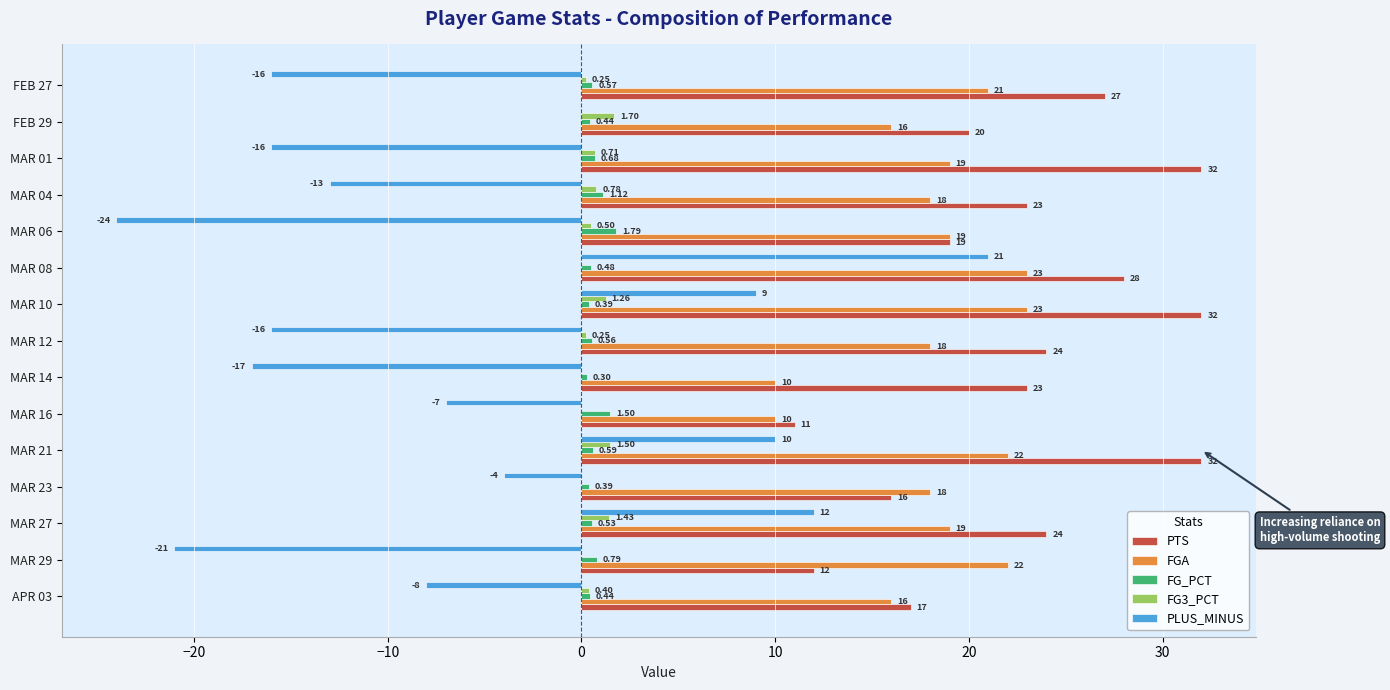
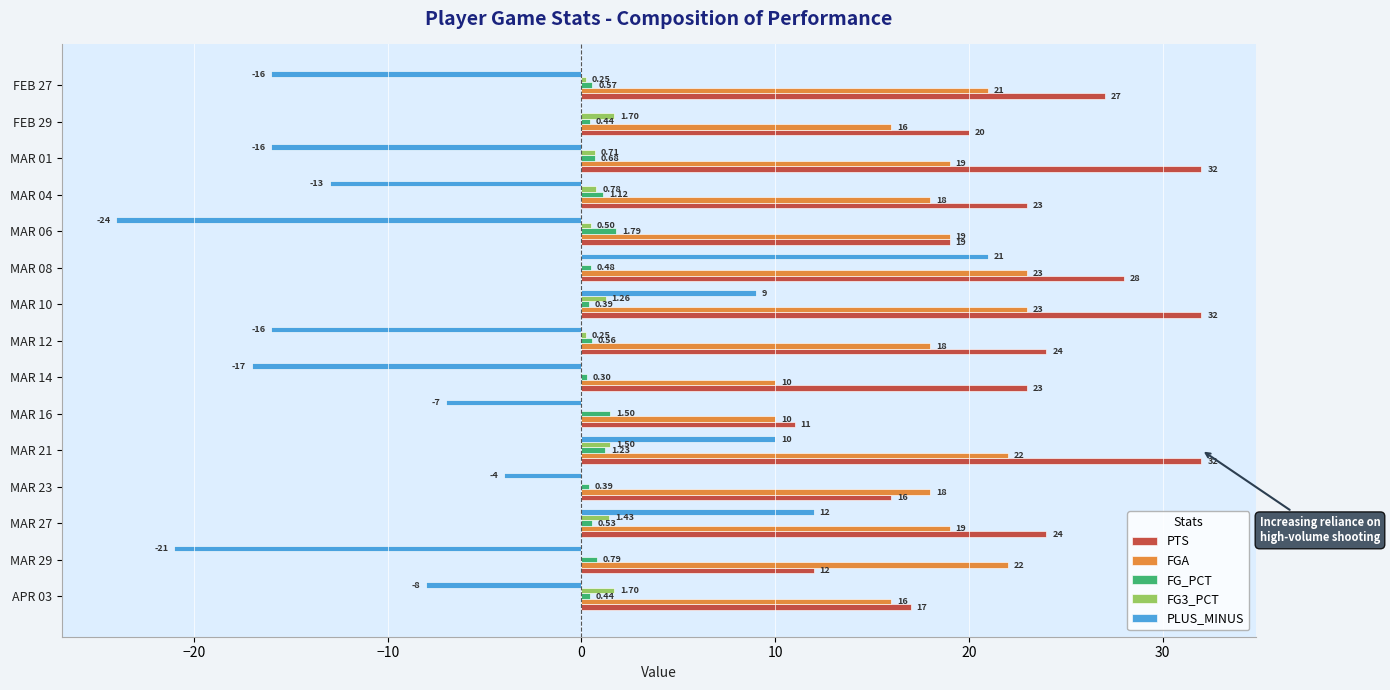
  {
    "PTS": {
      "FEB 27": 27,
      "FEB 29": 20,
      "MAR 01": 32,
      "MAR 04": 23,
      "MAR 08": 28,
      "MAR 10": 32,
      "MAR 12": 24,
      "MAR 14": 23,
      "MAR 16": 11,
      "MAR 21": 32,
      "MAR 23": 16,
      "MAR 27": 24,
      "MAR 29": 12,
      "APR 03": 17
    },
    "FGA": {
      "FEB 27": 21,
      "FEB 29": 16,
      "MAR 01": 19,
      "MAR 04": 18,
      "MAR 08": 23,
      "MAR 10": 23,
      "MAR 12": 18,
      "MAR 14": 10,
      "MAR 16": 10,
      "MAR 21": 22,
      "MAR 23": 18,
      "MAR 27": 19,
      "MAR 29": 22,
      "APR 03": 16
    },
    "FG_PCT": {
      "FEB 29": 0.44,
      "MAR 06": 1.79,
      "MAR 08": 0.48,
      "MAR 10": 0.39,
      "MAR 14": 0.30,
      "MAR 16": 1.50,
-     "MAR 21": 0.59,
+     "MAR 21": 1.23,
      "MAR 23": 0.39,
      "MAR 27": 0.53,
      "MAR 29": 0.79
    },
    "FG3_PCT": {
      "FEB 29": 1.70,
      "MAR 06": 0.50,
      "MAR 10": 1.26,
      "MAR 21": 1.50,
      "MAR 27": 1.43,
-     "APR 03": 0.40
+     "APR 03": 1.70
    },
    "PLUS_MINUS": {
      "FEB 27": -16,
      "MAR 01": -16,
      "MAR 04": -13,
      "MAR 06": -24,
      "MAR 08": 21,
      "MAR 10": 9,
      "MAR 12": -16,
      "MAR 14": -17,
      "MAR 16": -7,
      "MAR 21": 10,
      "MAR 23": -4,
      "MAR 27": 12,
      "MAR 29": -21,
      "APR 03": -8
    }
  }
